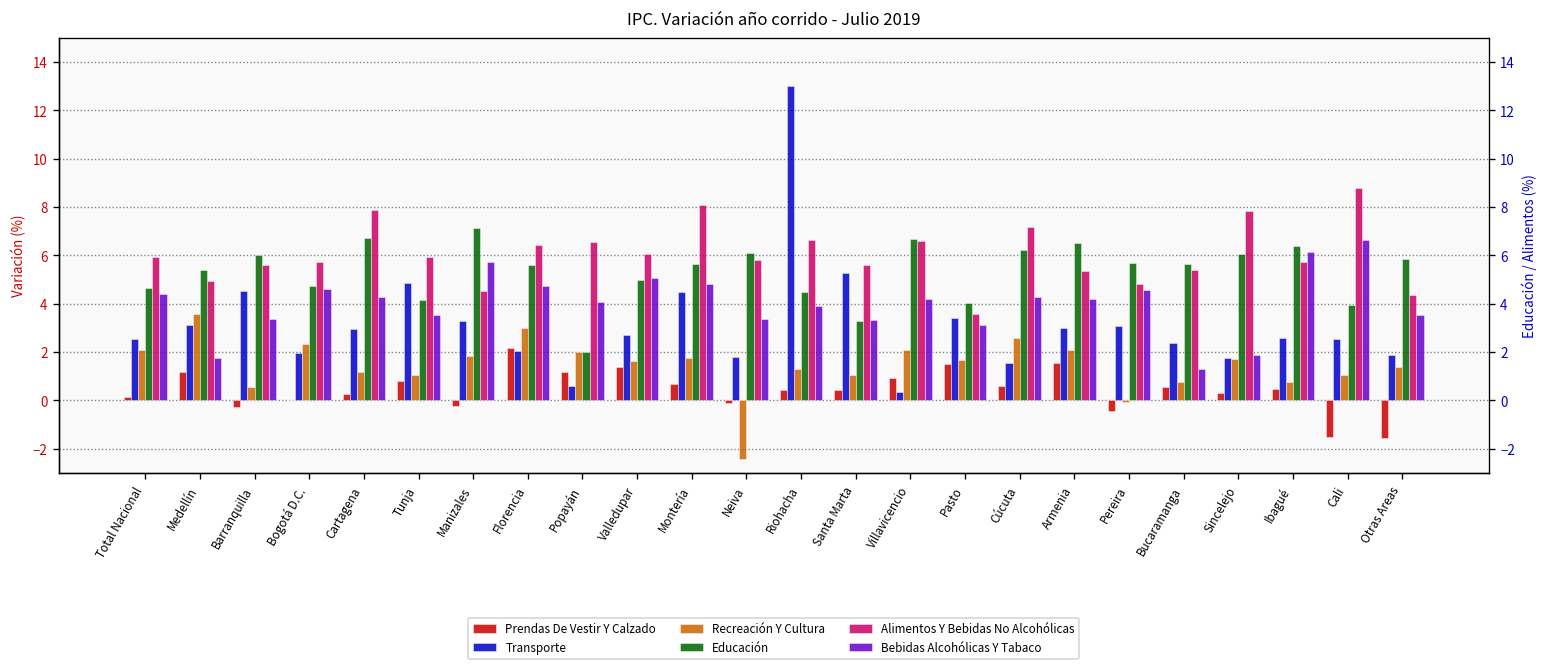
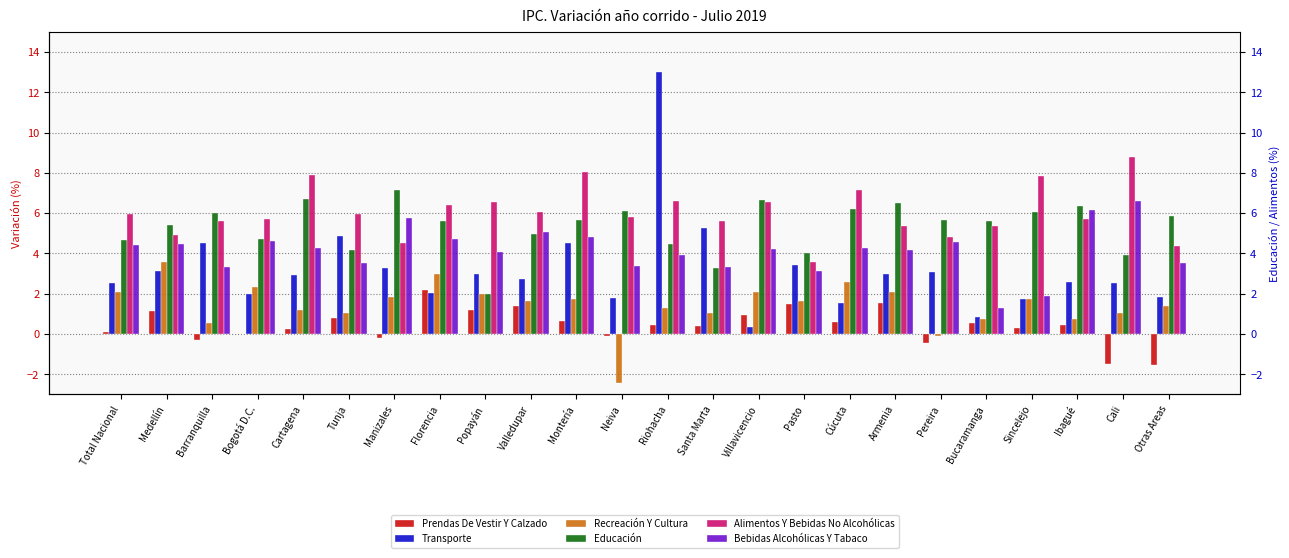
  {
    "Prendas De Vestir Y Calzado": {
      "Medellín": 1.2,
      "Barranquilla": -0.3,
      "Cartagena": 0.3,
      "Tunja": 0.8,
      "Manizales": -0.2,
      "Florencia": 2.2,
      "Popayán": 1.2,
      "Valledupar": 1.4,
      "Montería": 0.7,
      "Riohacha": 0.4,
      "Santa Marta": 0.4,
      "Villavicencio": 0.9,
      "Pasto": 1.5,
      "Cúcuta": 0.6,
      "Armenia": 1.6,
      "Pereira": -0.4,
      "Bucaramanga": 0.6,
      "Sincelejo": 0.3,
      "Ibagué": 0.5,
      "Cali": -1.5,
      "Otras Areas": -1.6
    },
    "Transporte": {
      "Total Nacional": 2.5,
      "Medellín": 3.1,
      "Barranquilla": 4.5,
      "Bogotá D.C.": 2.0,
      "Cartagena": 2.9,
      "Tunja": 4.9,
      "Manizales": 3.3,
      "Florencia": 2.0,
-     "Popayán": 0.6,
+     "Popayán": 3.0,
      "Valledupar": 2.7,
      "Montería": 4.5,
      "Neiva": 1.8,
      "Riohacha": 13.0,
      "Santa Marta": 5.3,
      "Villavicencio": 0.3,
      "Pasto": 3.4,
      "Cúcuta": 1.6,
      "Armenia": 3.0,
      "Pereira": 3.1,
-     "Bucaramanga": 2.4,
+     "Bucaramanga": 0.9,
      "Sincelejo": 1.7,
      "Ibagué": 2.6,
      "Cali": 2.6,
      "Otras Areas": 1.9
    },
    "Recreación Y Cultura": {
      "Total Nacional": 2.1,
      "Medellín": 3.6,
      "Barranquilla": 0.6,
      "Bogotá D.C.": 2.3,
      "Cartagena": 1.2,
      "Tunja": 1.0,
      "Manizales": 1.8,
      "Florencia": 3.0,
      "Popayán": 2.0,
      "Valledupar": 1.6,
      "Montería": 1.7,
      "Neiva": -2.4,
      "Riohacha": 1.3,
      "Santa Marta": 1.1,
      "Villavicencio": 2.1,
      "Pasto": 1.7,
      "Cúcuta": 2.6,
      "Armenia": 2.1,
      "Bucaramanga": 0.7,
      "Sincelejo": 1.7,
      "Ibagué": 0.8,
      "Cali": 1.1,
      "Otras Areas": 1.4
    },
    "Educación": {
      "Total Nacional": 4.7,
      "Medellín": 5.4,
      "Barranquilla": 6.0,
      "Bogotá D.C.": 4.7,
      "Cartagena": 6.7,
      "Tunja": 4.2,
      "Manizales": 7.1,
      "Florencia": 5.6,
      "Popayán": 2.0,
      "Valledupar": 5.0,
      "Montería": 5.7,
      "Neiva": 6.1,
      "Riohacha": 4.5,
      "Santa Marta": 3.3,
      "Villavicencio": 6.7,
      "Pasto": 4.0,
      "Cúcuta": 6.2,
      "Armenia": 6.5,
      "Pereira": 5.7,
      "Bucaramanga": 5.6,
      "Sincelejo": 6.1,
      "Ibagué": 6.4,
      "Cali": 3.9,
      "Otras Areas": 5.9
    },
    "Alimentos Y Bebidas No Alcohólicas": {
      "Total Nacional": 5.9,
      "Medellín": 4.9,
      "Barranquilla": 5.6,
      "Bogotá D.C.": 5.7,
      "Cartagena": 7.9,
      "Tunja": 5.9,
      "Manizales": 4.5,
      "Florencia": 6.4,
      "Popayán": 6.6,
      "Valledupar": 6.0,
      "Montería": 8.1,
      "Neiva": 5.8,
      "Riohacha": 6.6,
      "Santa Marta": 5.6,
      "Villavicencio": 6.6,
      "Pasto": 3.6,
      "Cúcuta": 7.2,
      "Armenia": 5.4,
      "Pereira": 4.8,
      "Bucaramanga": 5.4,
      "Sincelejo": 7.8,
      "Ibagué": 5.7,
      "Cali": 8.8,
      "Otras Areas": 4.4
    },
    "Bebidas Alcohólicas Y Tabaco": {
      "Total Nacional": 4.4,
-     "Medellín": 1.8,
+     "Medellín": 4.5,
      "Barranquilla": 3.4,
      "Bogotá D.C.": 4.6,
      "Cartagena": 4.3,
      "Tunja": 3.5,
      "Manizales": 5.7,
      "Florencia": 4.7,
      "Popayán": 4.1,
      "Valledupar": 5.1,
      "Montería": 4.8,
      "Neiva": 3.4,
      "Riohacha": 3.9,
      "Santa Marta": 3.3,
      "Villavicencio": 4.2,
      "Pasto": 3.1,
      "Cúcuta": 4.3,
      "Armenia": 4.2,
      "Pereira": 4.6,
      "Bucaramanga": 1.3,
      "Sincelejo": 1.9,
      "Ibagué": 6.1,
      "Cali": 6.6,
      "Otras Areas": 3.5
    }
  }
